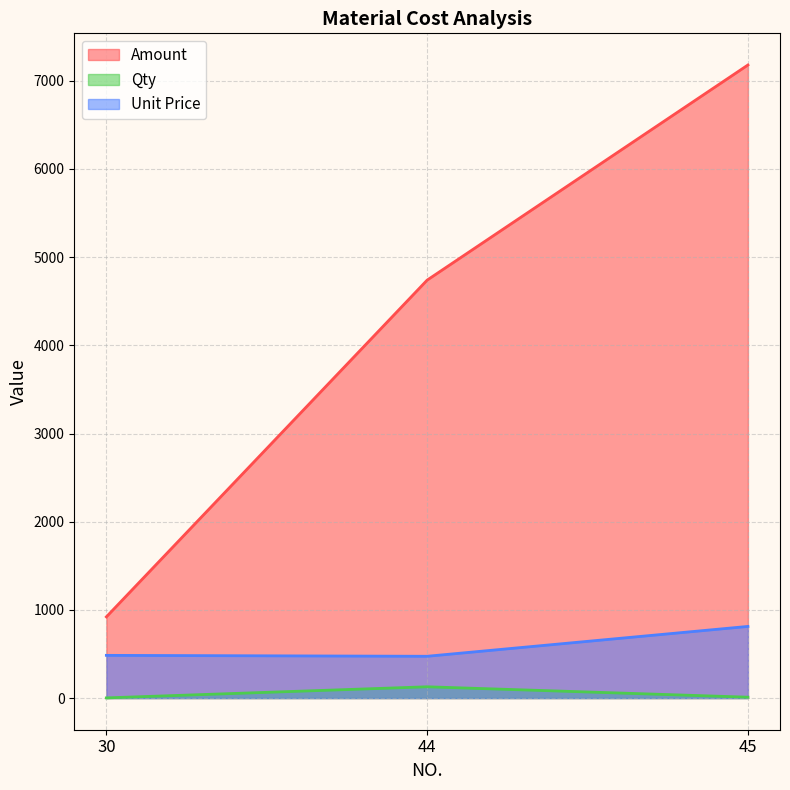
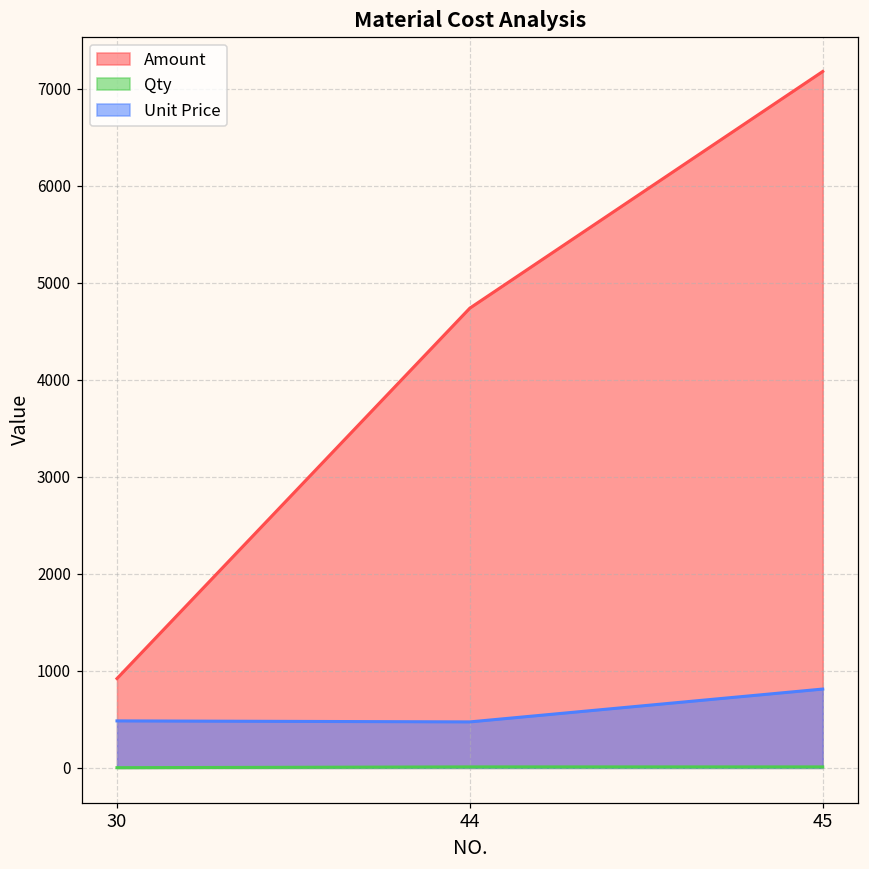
  {
    "Amount": {
      "30": 900,
      "44": 4700,
      "45": 7200
    },
    "Qty": {
      "30": 0,
-     "44": 100,
+     "44": 0,
      "45": 0
    },
    "Unit Price": {
      "30": 500,
      "44": 500,
      "45": 800
    }
  }
